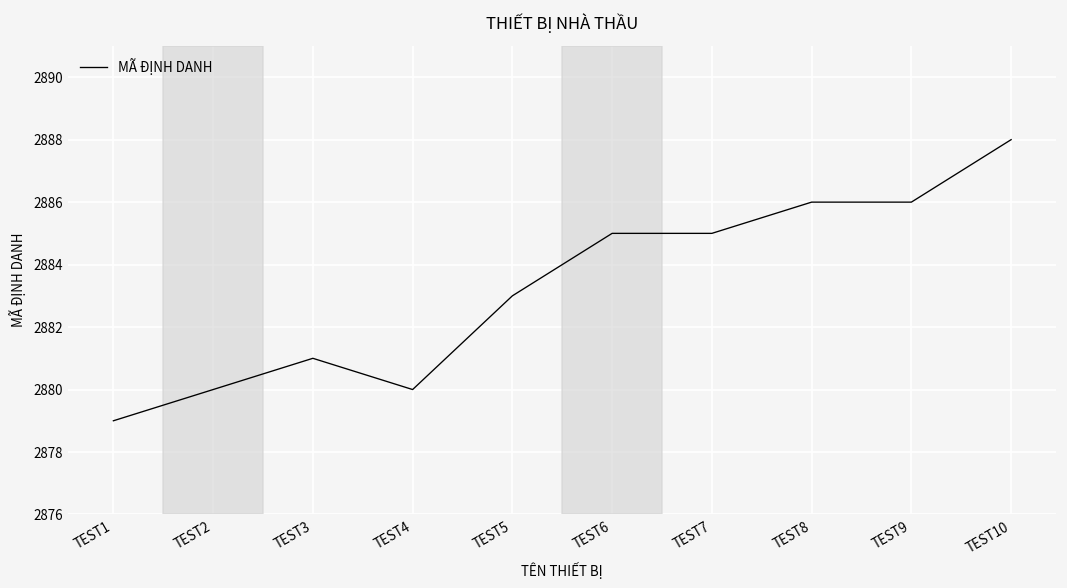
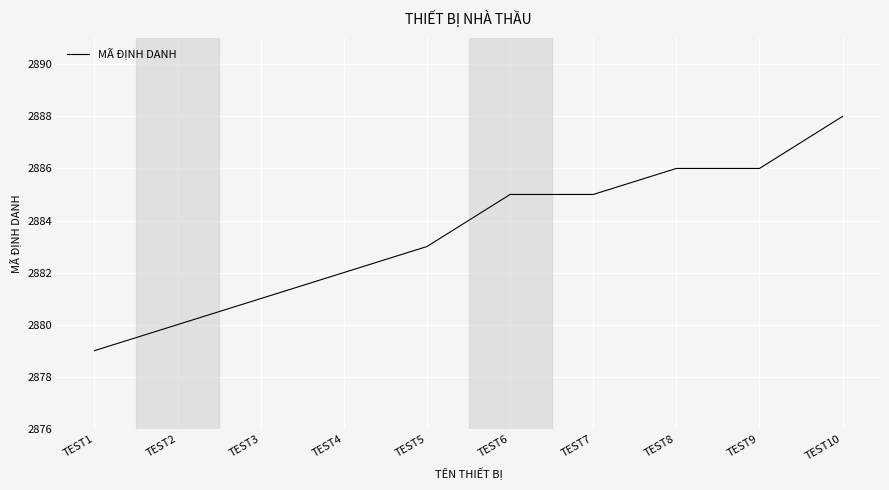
  {
    "TEST1": 2879,
    "TEST2": 2880,
    "TEST3": 2881,
-   "TEST4": 2880,
+   "TEST4": 2882,
    "TEST5": 2883,
    "TEST6": 2885,
    "TEST7": 2885,
    "TEST8": 2886,
    "TEST9": 2886,
    "TEST10": 2888
  }
